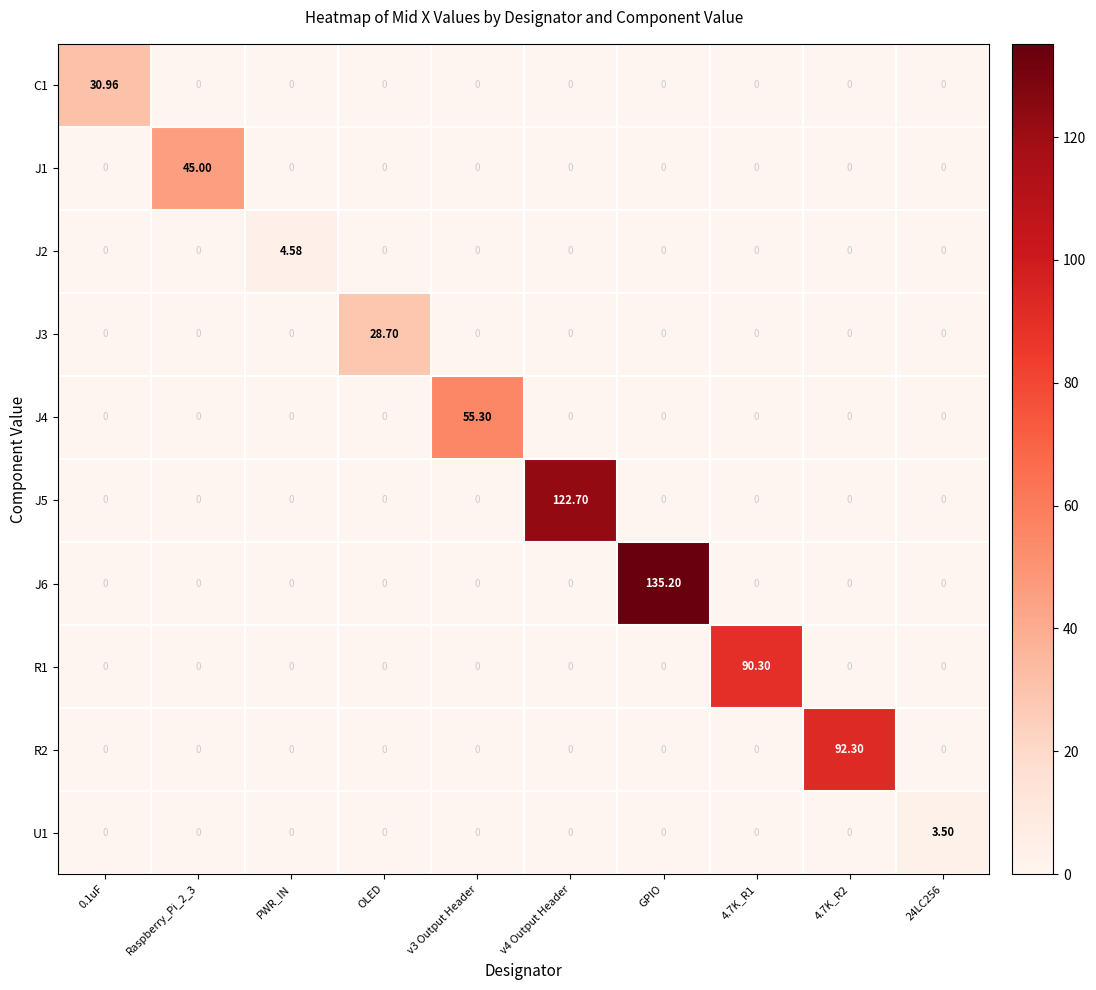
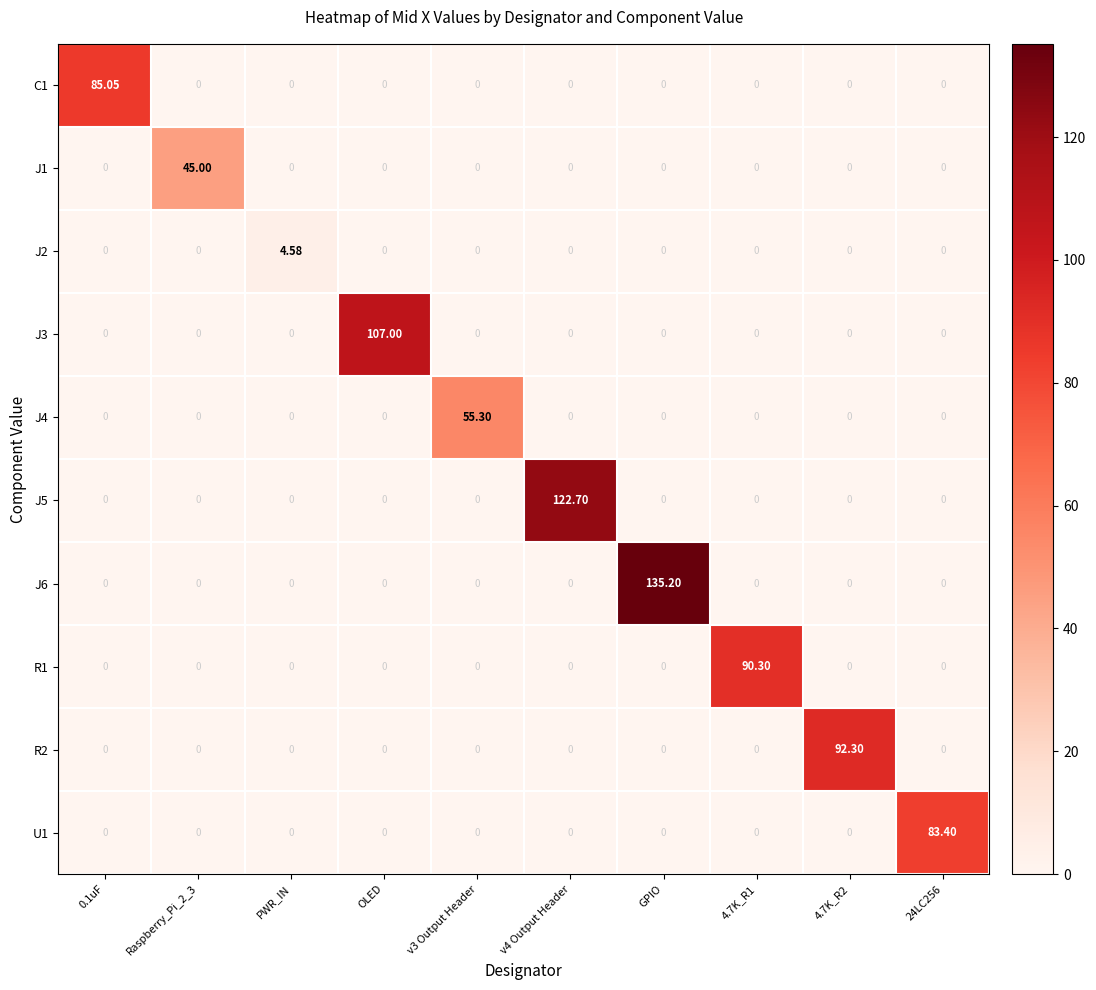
  {
    "C1": {
-     "0.1uF": 30.96,
+     "0.1uF": 85.05,
      "Raspberry_Pi_2_3": 0,
      "PWR_IN": 0,
      "OLED": 0,
      "v3 Output Header": 0,
      "v4 Output Header": 0,
      "GPIO": 0,
      "4.7K_R1": 0,
      "4.7K_R2": 0,
      "24LC256": 0
    },
    "J1": {
      "0.1uF": 0,
      "Raspberry_Pi_2_3": 45.00,
      "PWR_IN": 0,
      "OLED": 0,
      "v3 Output Header": 0,
      "v4 Output Header": 0,
      "GPIO": 0,
      "4.7K_R1": 0,
      "4.7K_R2": 0,
      "24LC256": 0
    },
    "J2": {
      "0.1uF": 0,
      "Raspberry_Pi_2_3": 0,
      "PWR_IN": 4.58,
      "OLED": 0,
      "v3 Output Header": 0,
      "v4 Output Header": 0,
      "GPIO": 0,
      "4.7K_R1": 0,
      "4.7K_R2": 0,
      "24LC256": 0
    },
    "J3": {
      "0.1uF": 0,
      "Raspberry_Pi_2_3": 0,
      "PWR_IN": 0,
-     "OLED": 28.70,
+     "OLED": 107.00,
      "v3 Output Header": 0,
      "v4 Output Header": 0,
      "GPIO": 0,
      "4.7K_R1": 0,
      "4.7K_R2": 0,
      "24LC256": 0
    },
    "J4": {
      "0.1uF": 0,
      "Raspberry_Pi_2_3": 0,
      "PWR_IN": 0,
      "OLED": 0,
      "v3 Output Header": 55.30,
      "v4 Output Header": 0,
      "GPIO": 0,
      "4.7K_R1": 0,
      "4.7K_R2": 0,
      "24LC256": 0
    },
    "J5": {
      "0.1uF": 0,
      "Raspberry_Pi_2_3": 0,
      "PWR_IN": 0,
      "OLED": 0,
      "v3 Output Header": 0,
      "v4 Output Header": 122.70,
      "GPIO": 0,
      "4.7K_R1": 0,
      "4.7K_R2": 0,
      "24LC256": 0
    },
    "J6": {
      "0.1uF": 0,
      "Raspberry_Pi_2_3": 0,
      "PWR_IN": 0,
      "OLED": 0,
      "v3 Output Header": 0,
      "v4 Output Header": 0,
      "GPIO": 135.20,
      "4.7K_R1": 0,
      "4.7K_R2": 0,
      "24LC256": 0
    },
    "R1": {
      "0.1uF": 0,
      "Raspberry_Pi_2_3": 0,
      "PWR_IN": 0,
      "OLED": 0,
      "v3 Output Header": 0,
      "v4 Output Header": 0,
      "GPIO": 0,
      "4.7K_R1": 90.30,
      "4.7K_R2": 0,
      "24LC256": 0
    },
    "R2": {
      "0.1uF": 0,
      "Raspberry_Pi_2_3": 0,
      "PWR_IN": 0,
      "OLED": 0,
      "v3 Output Header": 0,
      "v4 Output Header": 0,
      "GPIO": 0,
      "4.7K_R1": 0,
      "4.7K_R2": 92.30,
      "24LC256": 0
    },
    "U1": {
      "0.1uF": 0,
      "Raspberry_Pi_2_3": 0,
      "PWR_IN": 0,
      "OLED": 0,
      "v3 Output Header": 0,
      "v4 Output Header": 0,
      "GPIO": 0,
      "4.7K_R1": 0,
      "4.7K_R2": 0,
-     "24LC256": 3.50
+     "24LC256": 83.40
    }
  }
